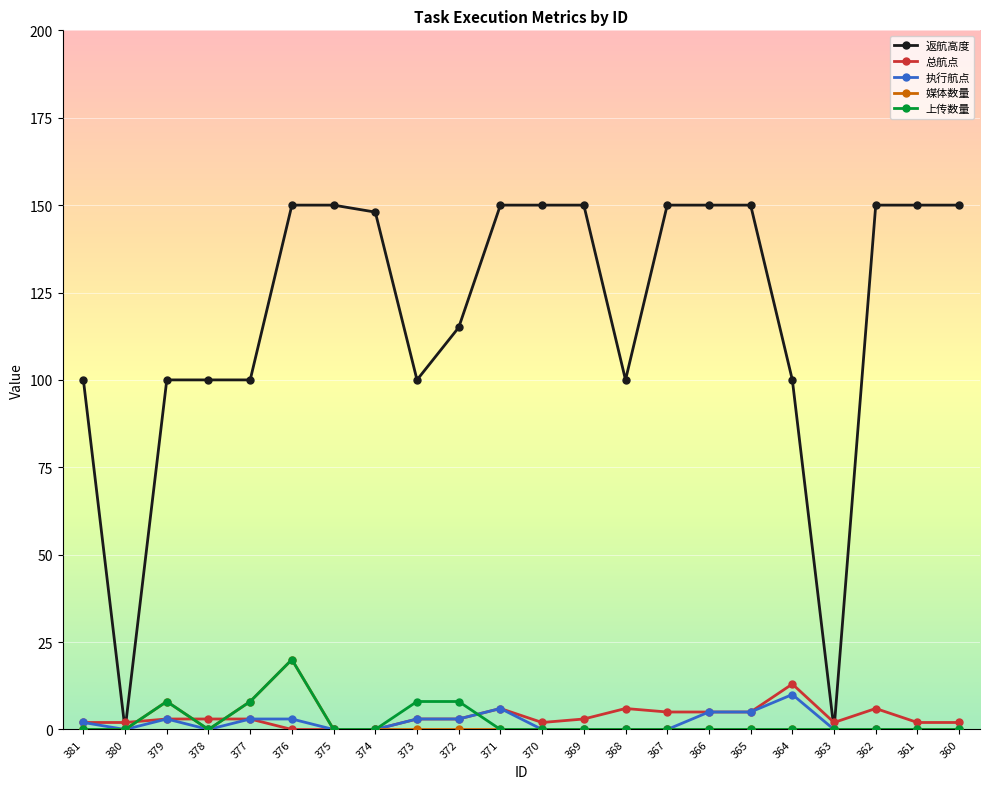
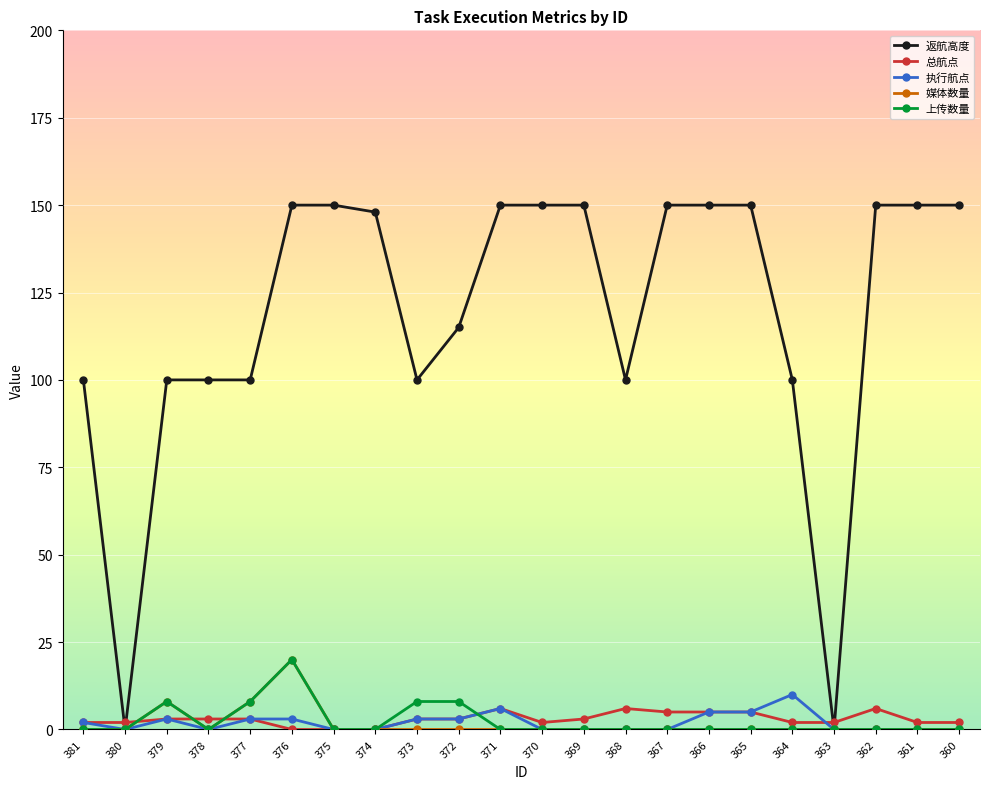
  {
    "返航高度": {
      "381": 100,
      "379": 100,
      "378": 100,
      "377": 100,
      "376": 150,
      "375": 150,
      "374": 148,
      "373": 100,
      "372": 115,
      "371": 150,
      "370": 150,
      "369": 150,
      "368": 100,
      "367": 150,
      "366": 150,
      "365": 150,
      "364": 100,
      "362": 150,
      "361": 150,
      "360": 150
    },
    "总航点": {
      "380": 2,
      "378": 3,
      "376": 0,
      "370": 2,
      "369": 3,
      "368": 6,
      "367": 5,
-     "364": 13,
+     "364": 2,
      "363": 2,
      "362": 6,
      "361": 2,
      "360": 2
    },
    "执行航点": {
      "376": 3,
      "364": 10
    },
    "媒体数量": {
      "373": 0,
      "372": 0
    },
    "上传数量": {
      "373": 8,
      "372": 8
    }
  }
